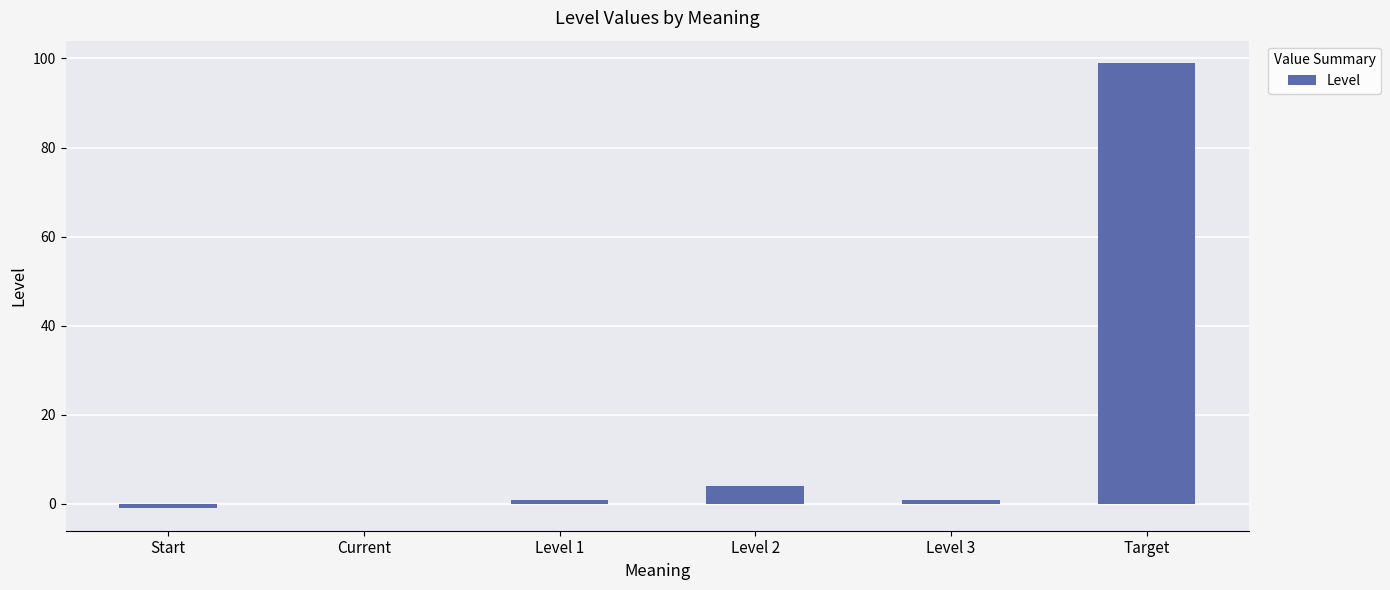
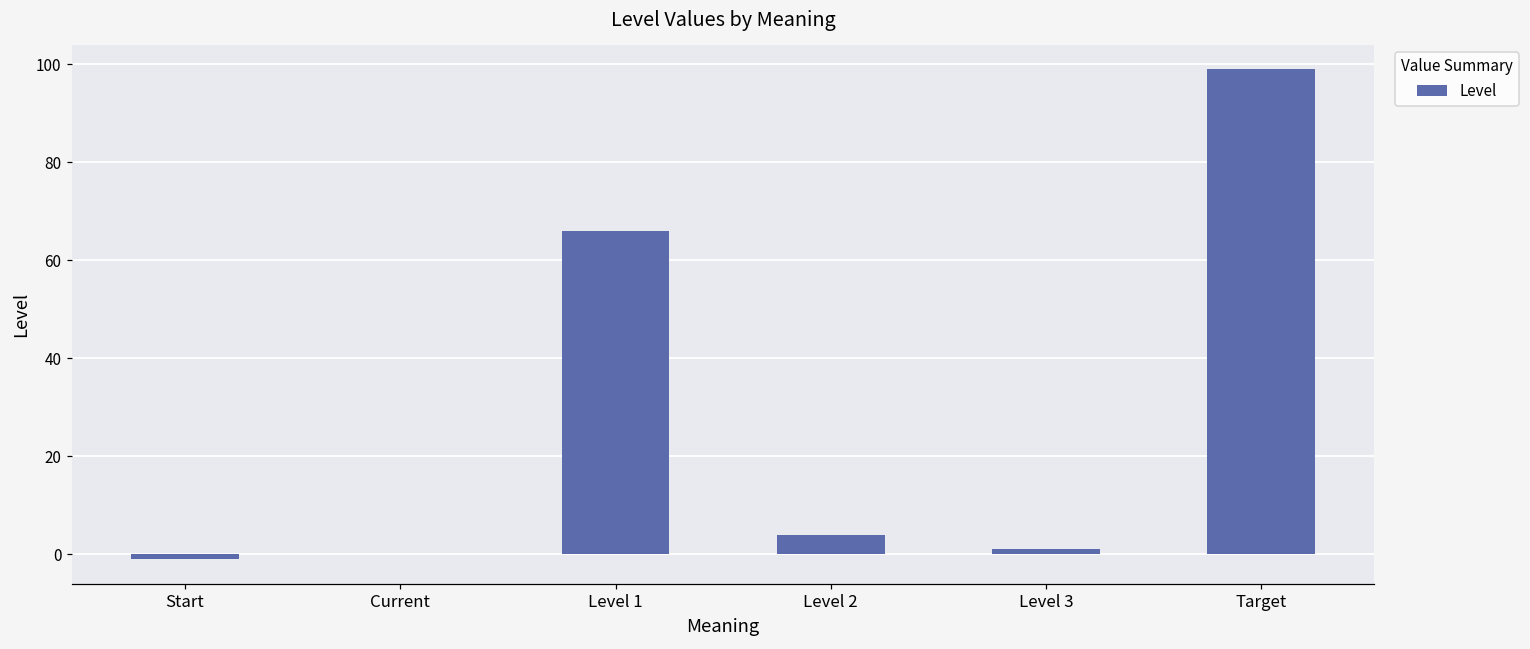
  {
    "Start": -1,
    "Current": 0,
-   "Level 1": 1,
+   "Level 1": 66,
    "Level 2": 4,
    "Level 3": 1,
    "Target": 99
  }
